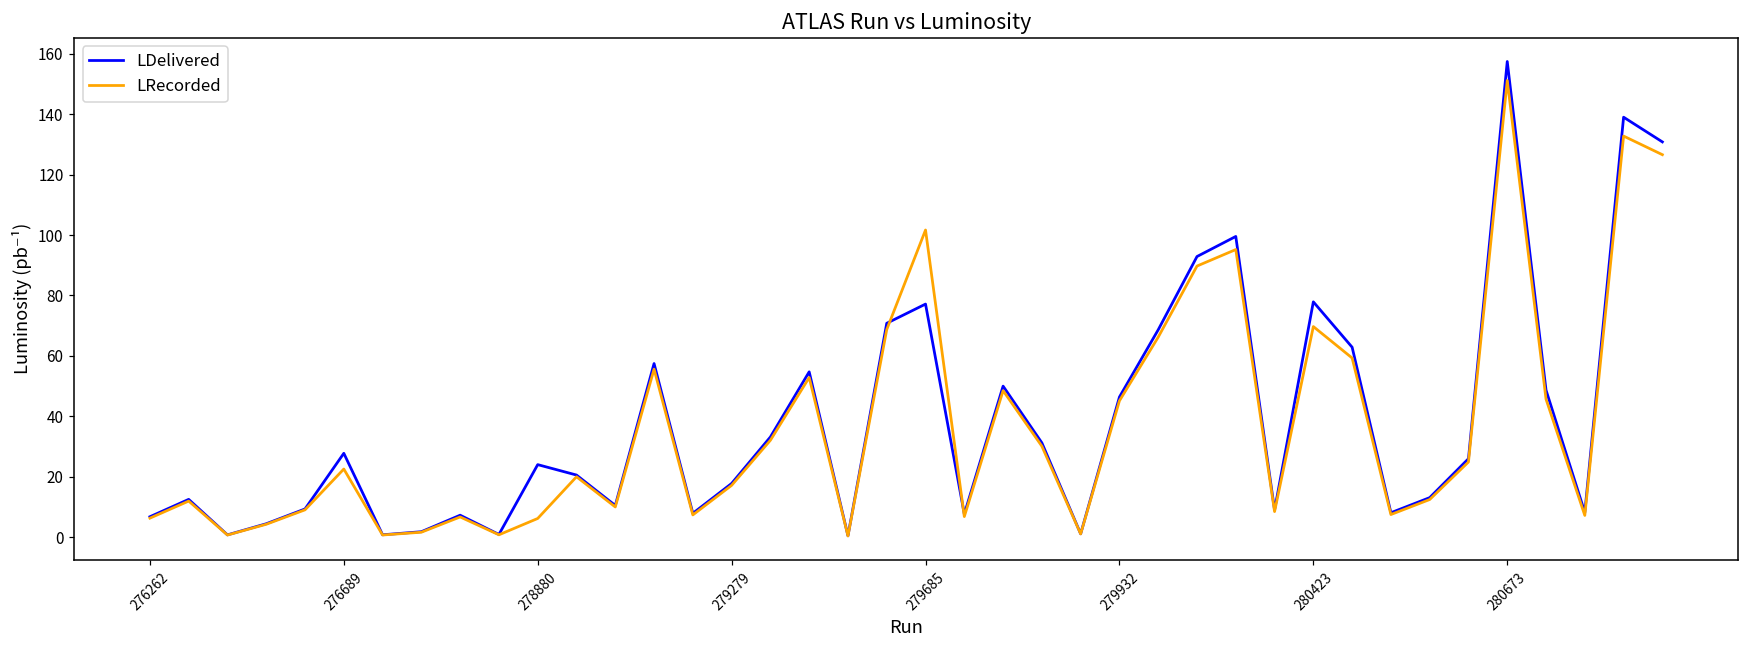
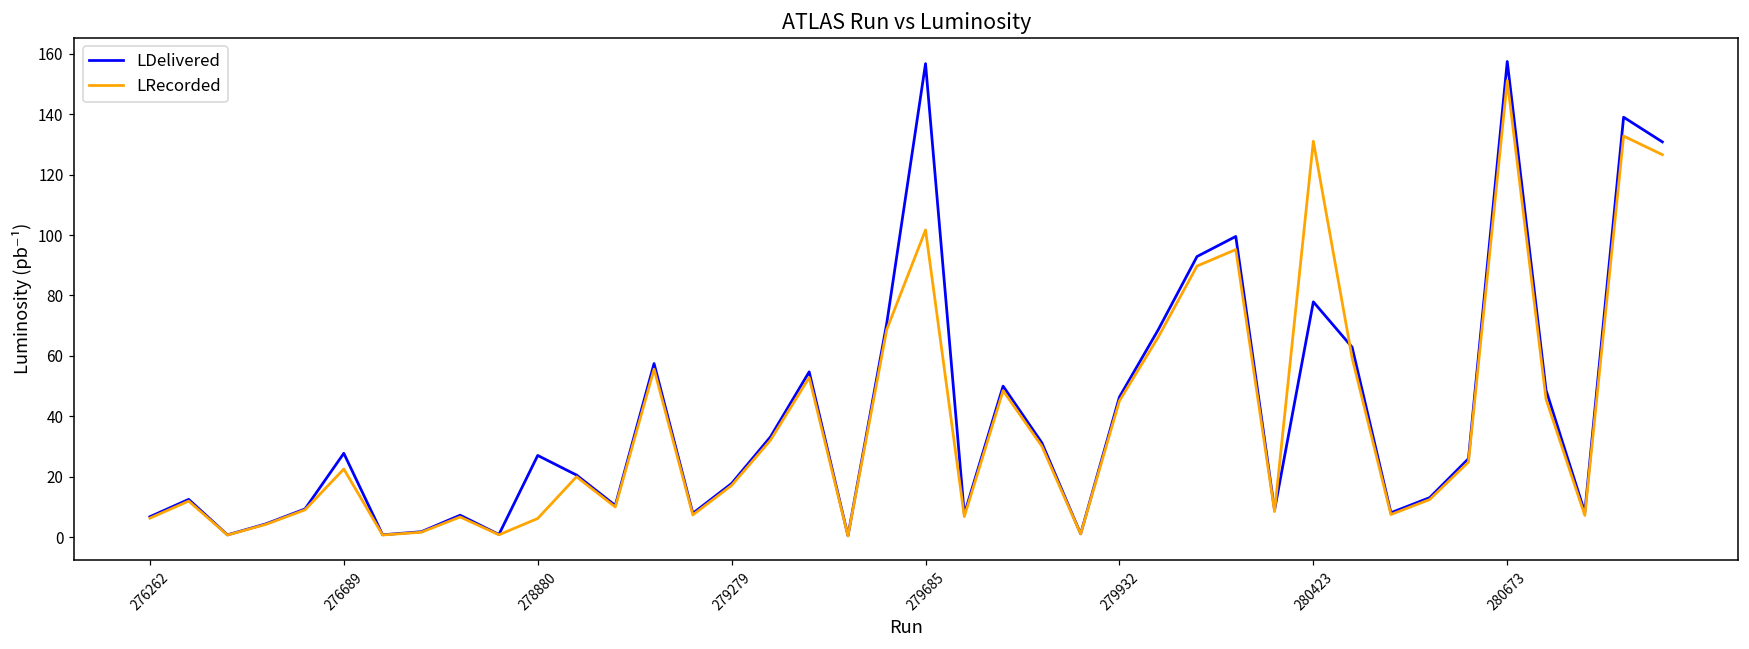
  {
    "LDelivered": {
      "276689": 28,
-     "278880": 24,
-     "279685": 77,
+     "278880": 27,
+     "279685": 157,
      "279932": 46,
      "280423": 78,
      "280673": 157
    },
    "LRecorded": {
      "276689": 23,
      "278880": 6,
      "279685": 102,
      "279932": 45,
-     "280423": 70,
+     "280423": 131,
      "280673": 151
    }
  }
